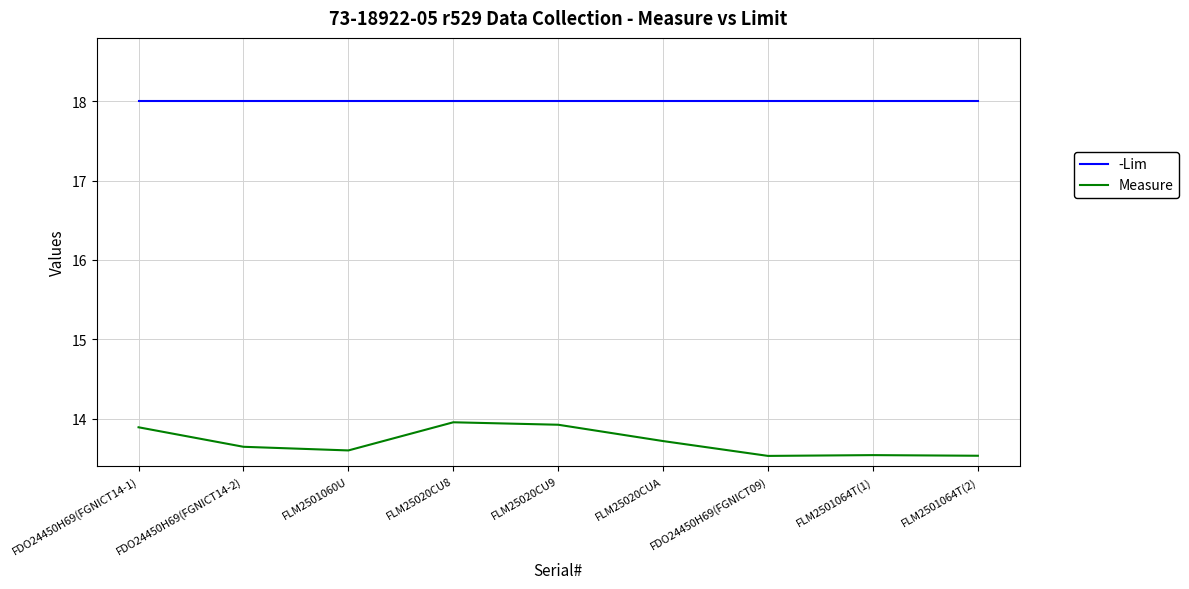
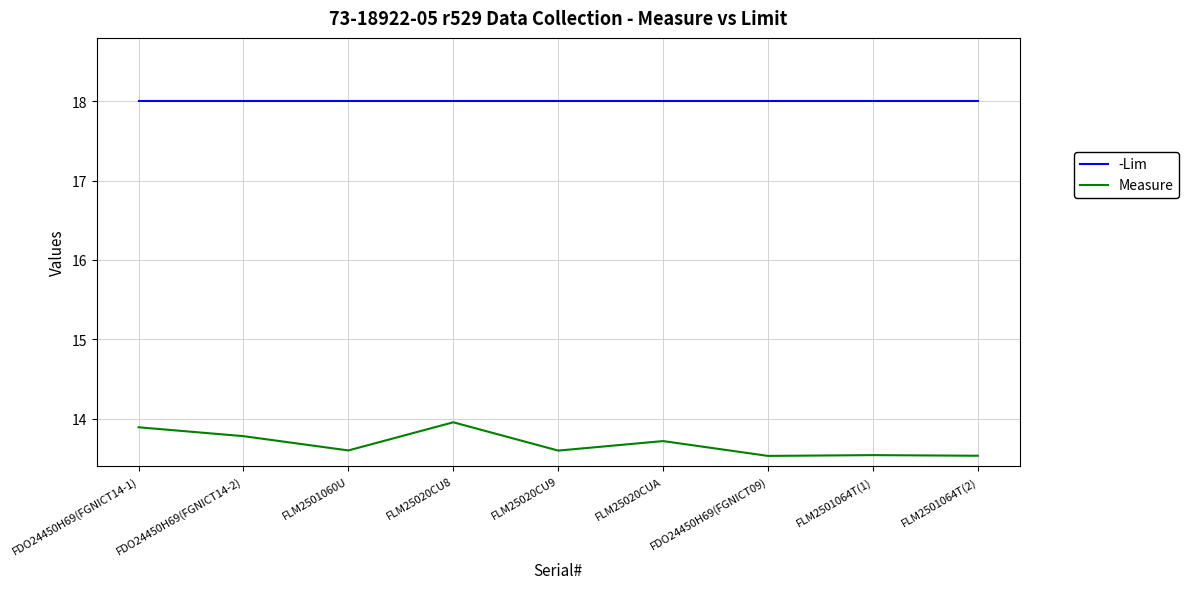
  {
    "-Lim": {
      "FDO24450H69(FGNICT14-1)": 18.0,
      "FDO24450H69(FGNICT14-2)": 18.0,
      "FLM2501060U": 18.0,
      "FLM25020CU8": 18.0,
      "FLM25020CU9": 18.0,
      "FLM25020CUA": 18.0,
      "FDO24450H69(FGNICT09)": 18.0,
      "FLM2501064T(1)": 18.0,
      "FLM2501064T(2)": 18.0
    },
    "Measure": {
      "FDO24450H69(FGNICT14-1)": 13.9,
-     "FDO24450H69(FGNICT14-2)": 13.6,
+     "FDO24450H69(FGNICT14-2)": 13.8,
      "FLM2501060U": 13.6,
      "FLM25020CU8": 14.0,
-     "FLM25020CU9": 13.9,
+     "FLM25020CU9": 13.6,
      "FLM25020CUA": 13.7,
      "FDO24450H69(FGNICT09)": 13.5,
      "FLM2501064T(1)": 13.5,
      "FLM2501064T(2)": 13.5
    }
  }
